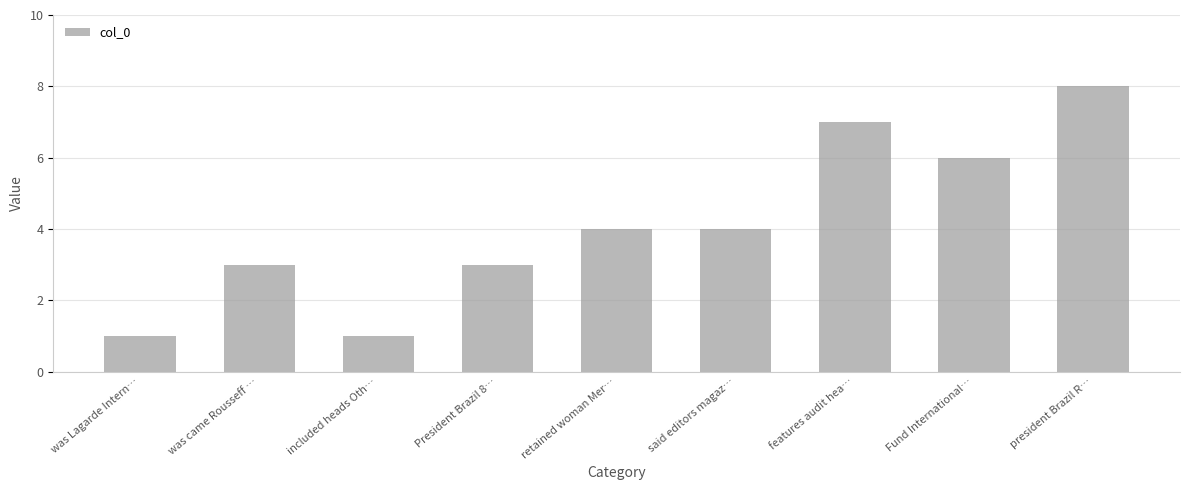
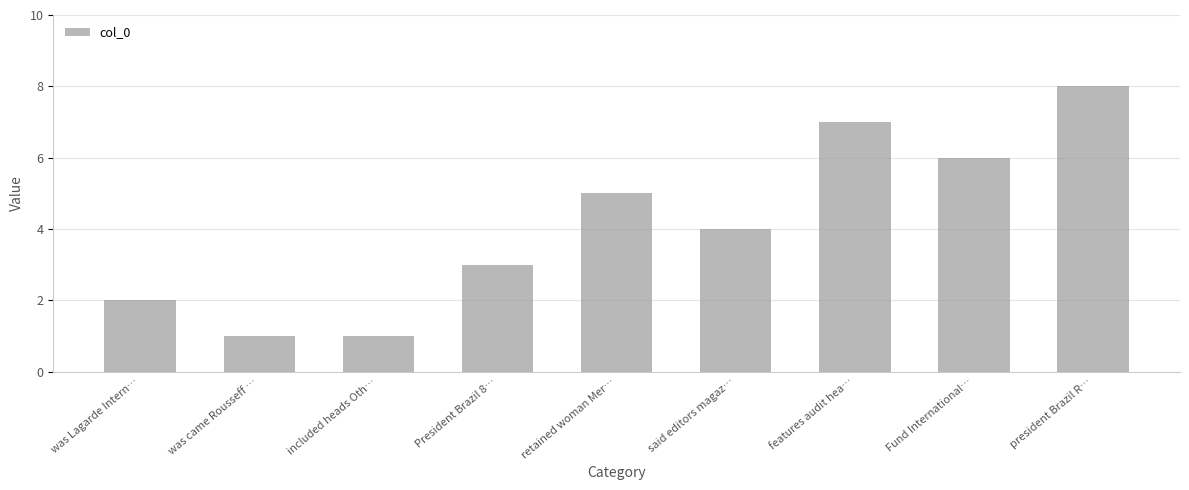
  {
-   "was Lagarde Intern…": 1,
-   "was came Rousseff …": 3,
+   "was Lagarde Intern…": 2,
+   "was came Rousseff …": 1,
    "included heads Oth…": 1,
    "President Brazil 8…": 3,
-   "retained woman Mer…": 4,
+   "retained woman Mer…": 5,
    "said editors magaz…": 4,
    "features audit hea…": 7,
    "Fund International…": 6,
    "president Brazil R…": 8
  }
